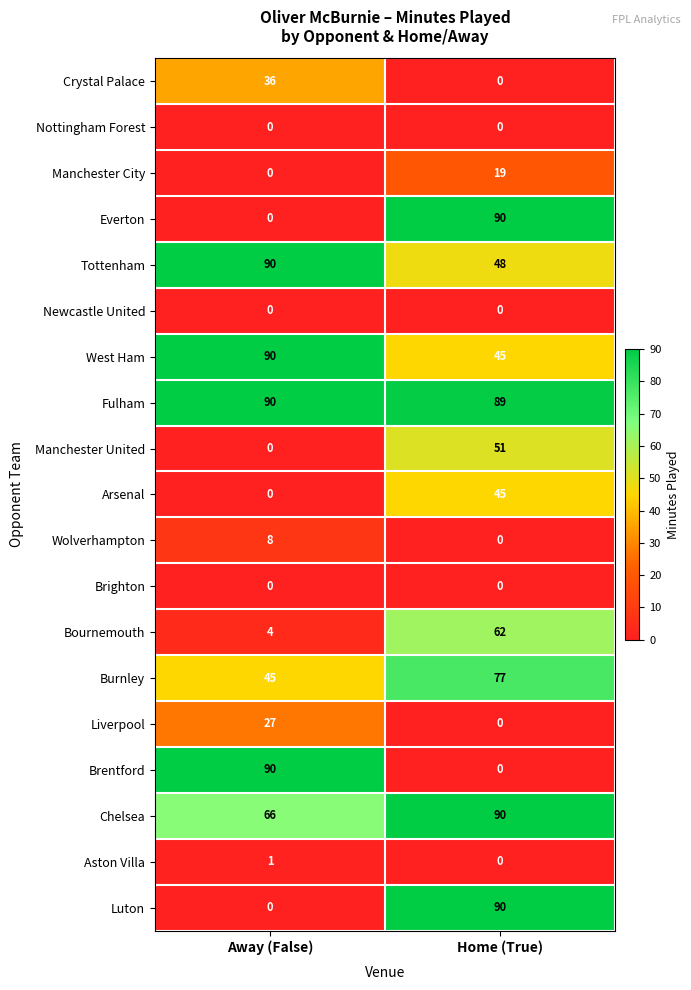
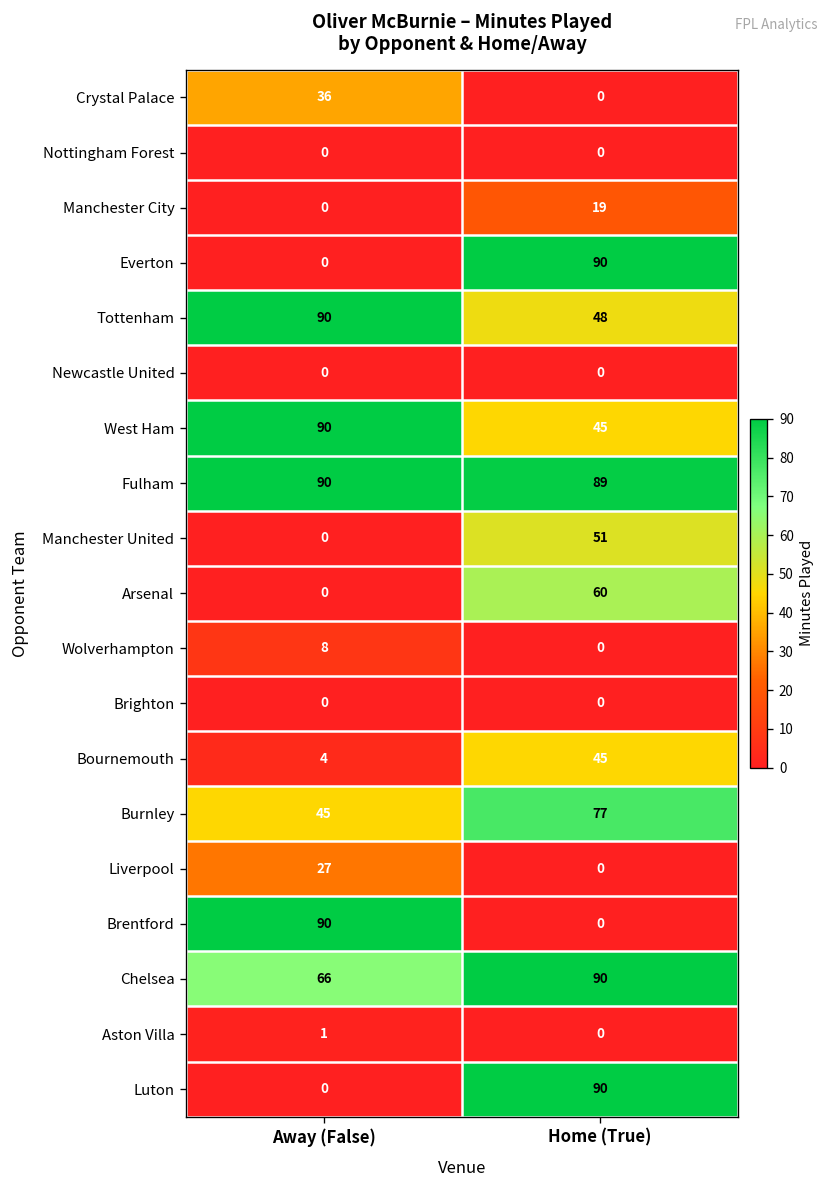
  {
    "Crystal Palace": {
      "Away (False)": 36,
      "Home (True)": 0
    },
    "Nottingham Forest": {
      "Away (False)": 0,
      "Home (True)": 0
    },
    "Manchester City": {
      "Away (False)": 0,
      "Home (True)": 19
    },
    "Everton": {
      "Away (False)": 0,
      "Home (True)": 90
    },
    "Tottenham": {
      "Away (False)": 90,
      "Home (True)": 48
    },
    "Newcastle United": {
      "Away (False)": 0,
      "Home (True)": 0
    },
    "West Ham": {
      "Away (False)": 90,
      "Home (True)": 45
    },
    "Fulham": {
      "Away (False)": 90,
      "Home (True)": 89
    },
    "Manchester United": {
      "Away (False)": 0,
      "Home (True)": 51
    },
    "Arsenal": {
      "Away (False)": 0,
-     "Home (True)": 45
+     "Home (True)": 60
    },
    "Wolverhampton": {
      "Away (False)": 8,
      "Home (True)": 0
    },
    "Brighton": {
      "Away (False)": 0,
      "Home (True)": 0
    },
    "Bournemouth": {
      "Away (False)": 4,
-     "Home (True)": 62
+     "Home (True)": 45
    },
    "Burnley": {
      "Away (False)": 45,
      "Home (True)": 77
    },
    "Liverpool": {
      "Away (False)": 27,
      "Home (True)": 0
    },
    "Brentford": {
      "Away (False)": 90,
      "Home (True)": 0
    },
    "Chelsea": {
      "Away (False)": 66,
      "Home (True)": 90
    },
    "Aston Villa": {
      "Away (False)": 1,
      "Home (True)": 0
    },
    "Luton": {
      "Away (False)": 0,
      "Home (True)": 90
    }
  }
